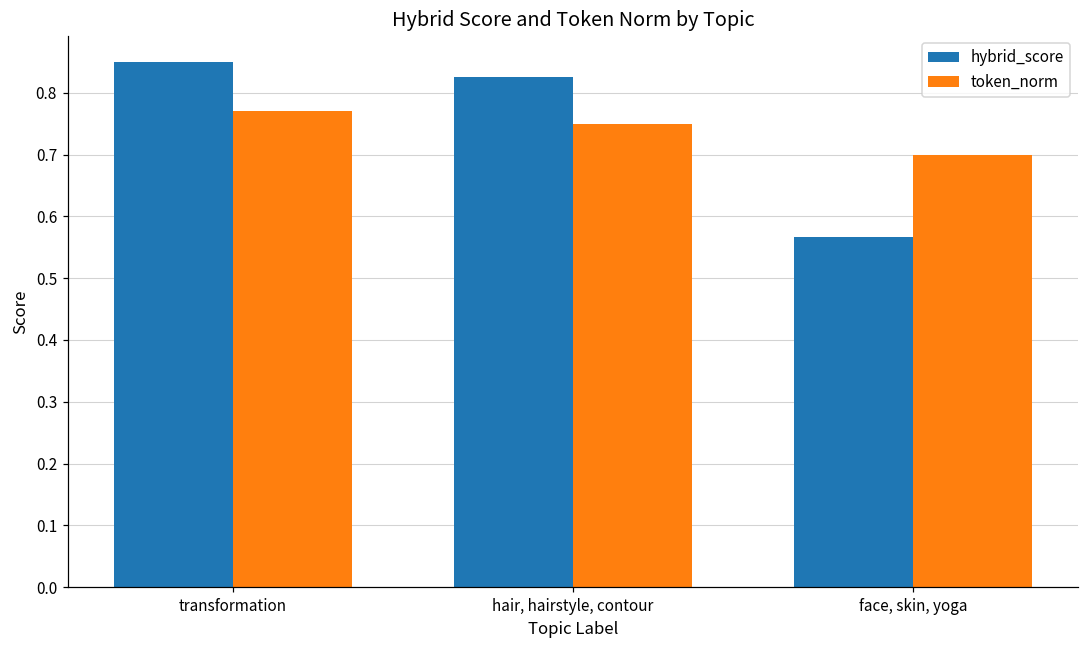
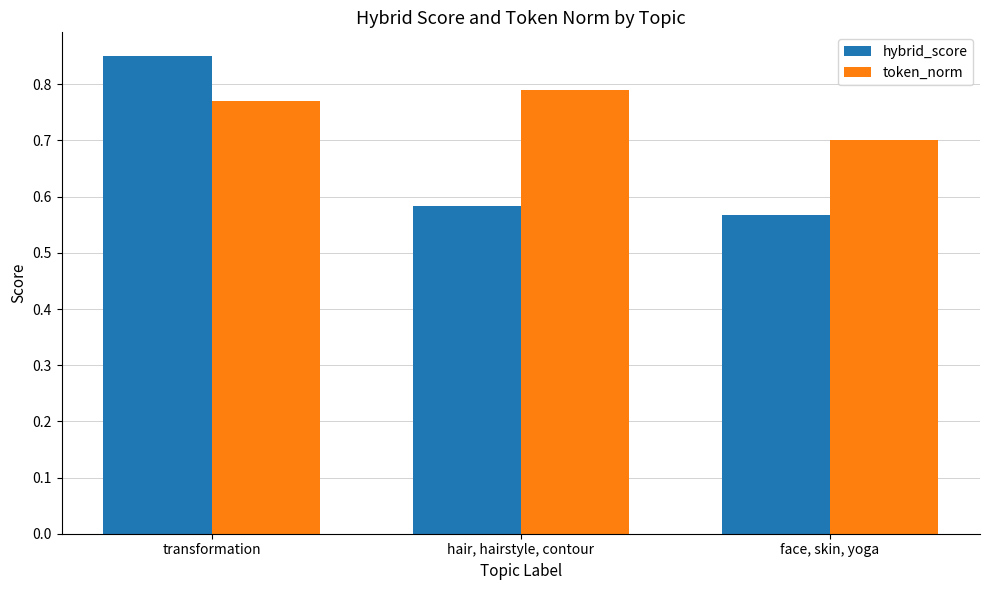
  {
    "hybrid_score": {
      "transformation": 0.85,
-     "hair, hairstyle, contour": 0.83,
+     "hair, hairstyle, contour": 0.58,
      "face, skin, yoga": 0.57
    },
    "token_norm": {
      "transformation": 0.77,
-     "hair, hairstyle, contour": 0.75,
+     "hair, hairstyle, contour": 0.79,
      "face, skin, yoga": 0.70
    }
  }
